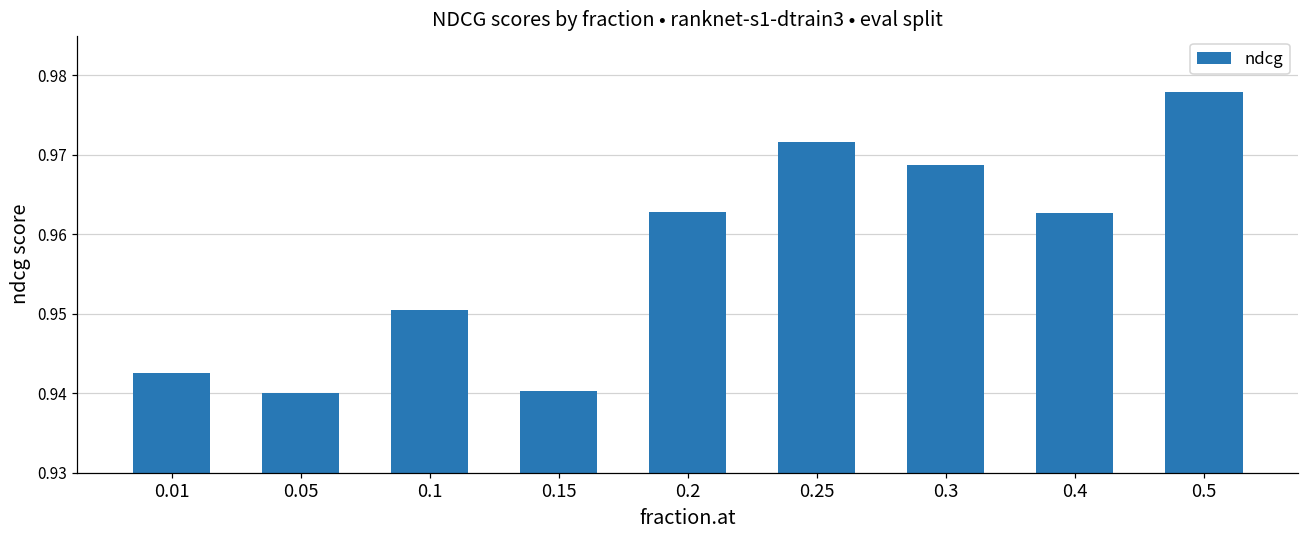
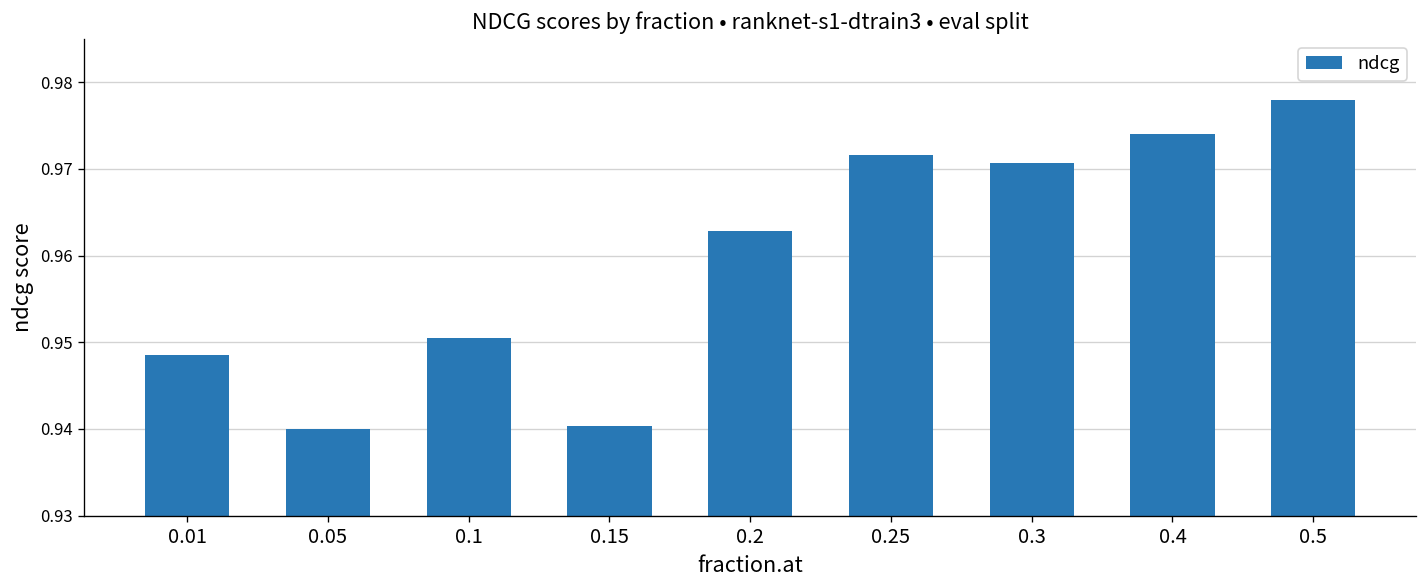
  {
-   "0.01": 0.943,
+   "0.01": 0.949,
    "0.05": 0.940,
    "0.1": 0.951,
    "0.15": 0.940,
    "0.2": 0.963,
    "0.25": 0.972,
-   "0.3": 0.969,
-   "0.4": 0.963,
+   "0.3": 0.971,
+   "0.4": 0.974,
    "0.5": 0.978
  }
